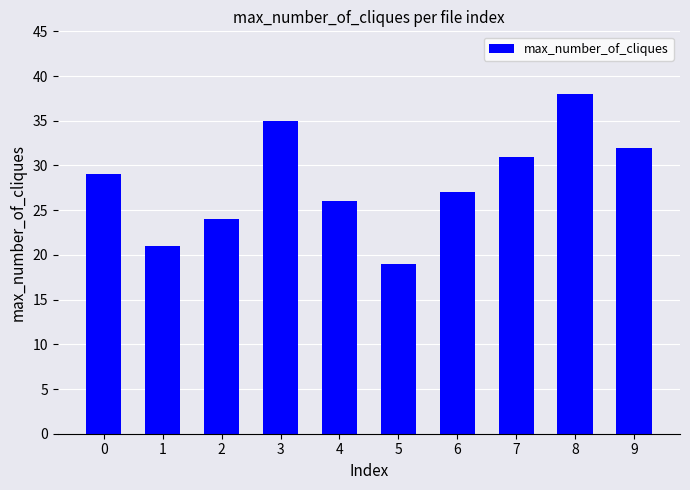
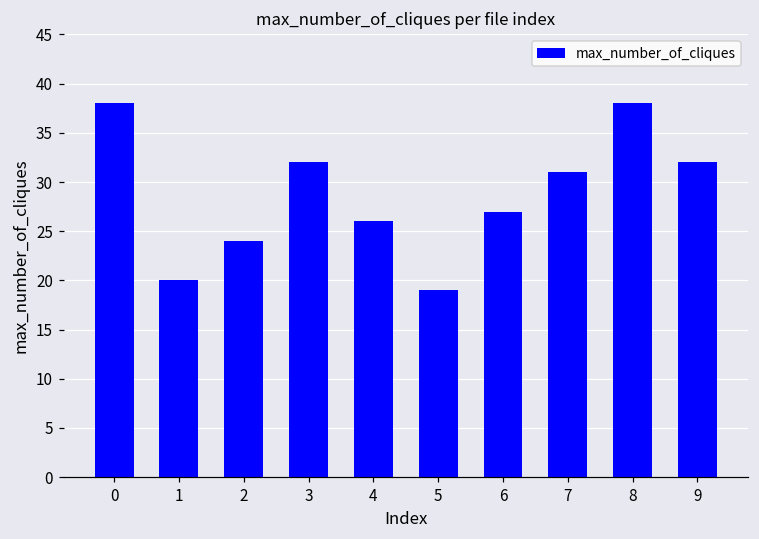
  {
-   "0": 29,
-   "1": 21,
+   "0": 38,
+   "1": 20,
    "2": 24,
-   "3": 35,
+   "3": 32,
    "4": 26,
    "5": 19,
    "6": 27,
    "7": 31,
    "8": 38,
    "9": 32
  }
